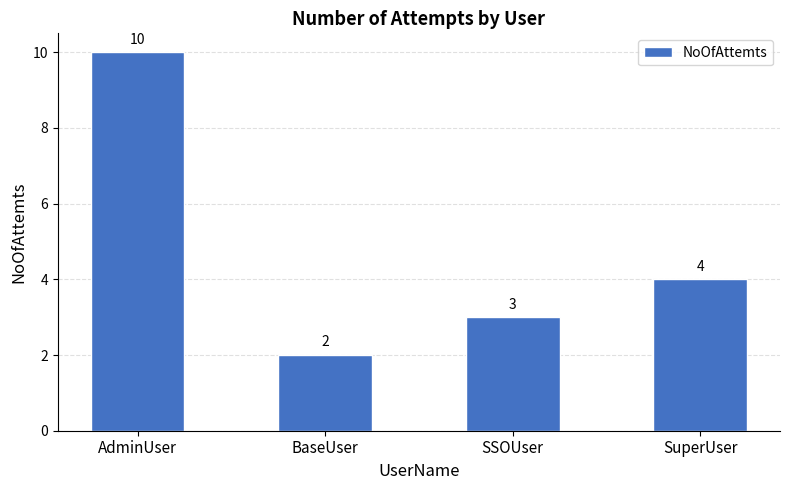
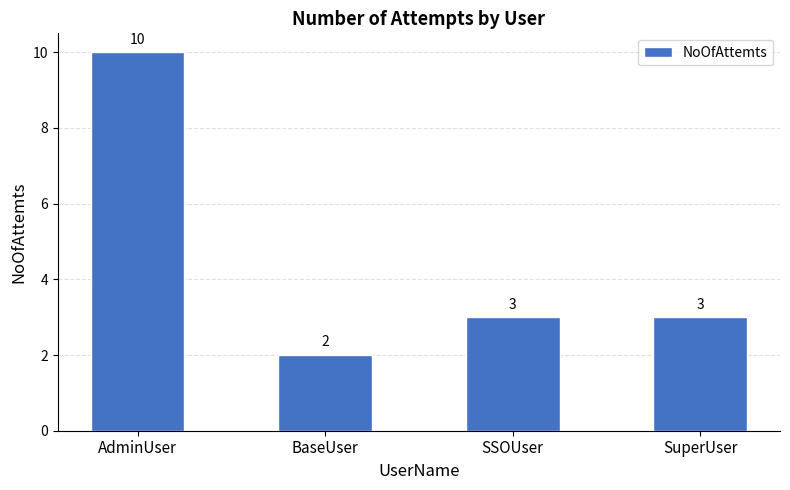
  {
    "AdminUser": 10,
    "BaseUser": 2,
    "SSOUser": 3,
-   "SuperUser": 4
+   "SuperUser": 3
  }
